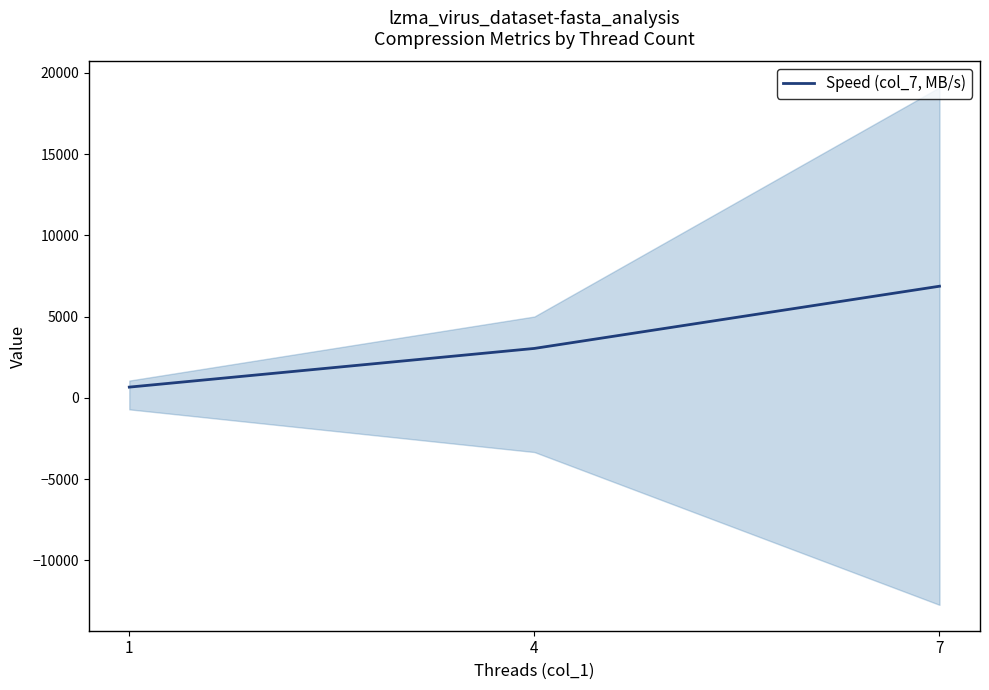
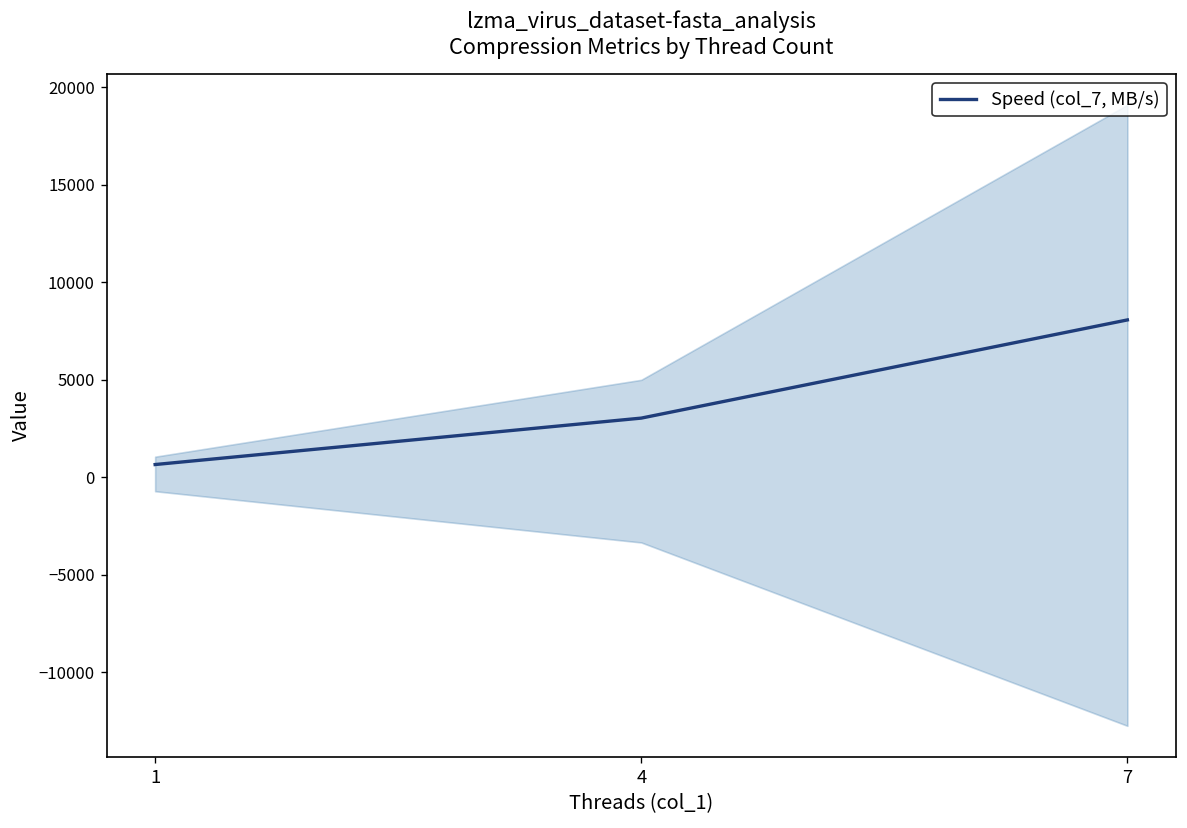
  {
    "Speed (col_7, MB/s)": {
      "1": 700,
      "4": 3000,
-     "7": 6900
+     "7": 8100
    }
  }
